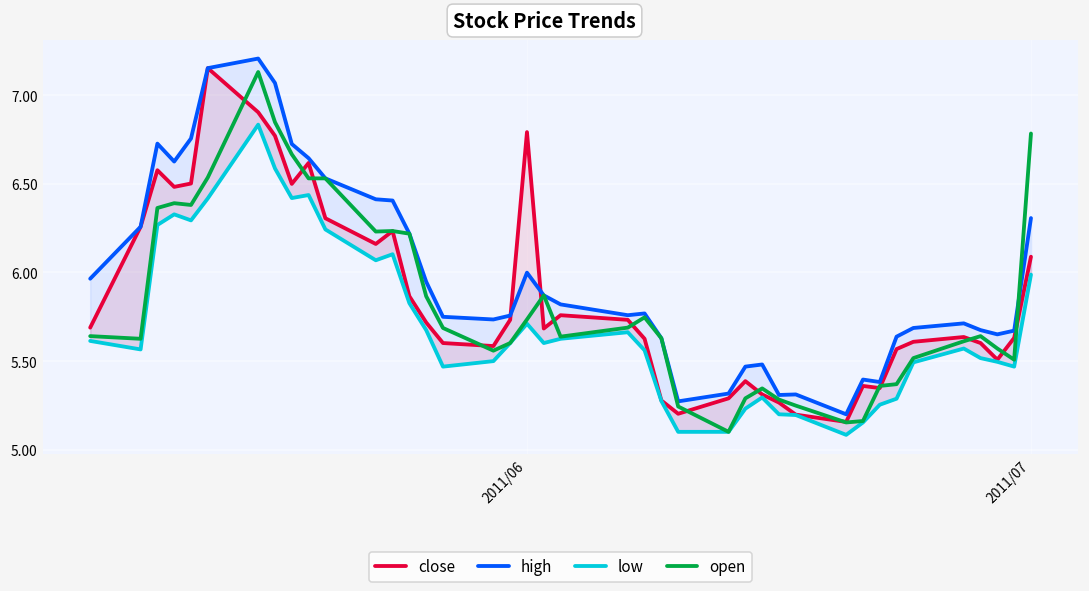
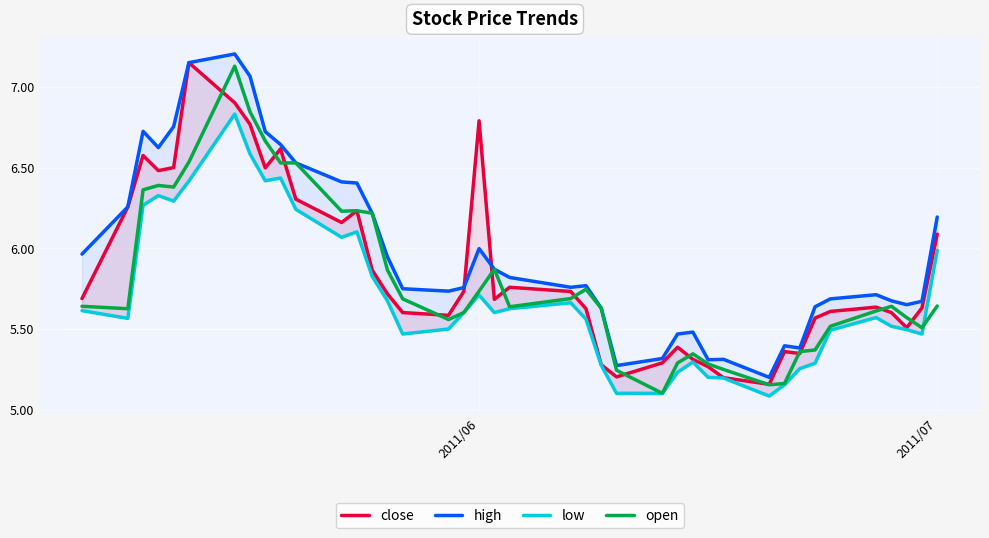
  {
    "close": {
      "2011/06": 6.79,
      "2011/07": 6.09
    },
    "high": {
      "2011/06": 6.00,
-     "2011/07": 6.31
+     "2011/07": 6.20
    },
    "low": {
      "2011/06": 5.71,
      "2011/07": 5.99
    },
    "open": {
      "2011/06": 5.74,
-     "2011/07": 6.78
+     "2011/07": 5.64
    }
  }
